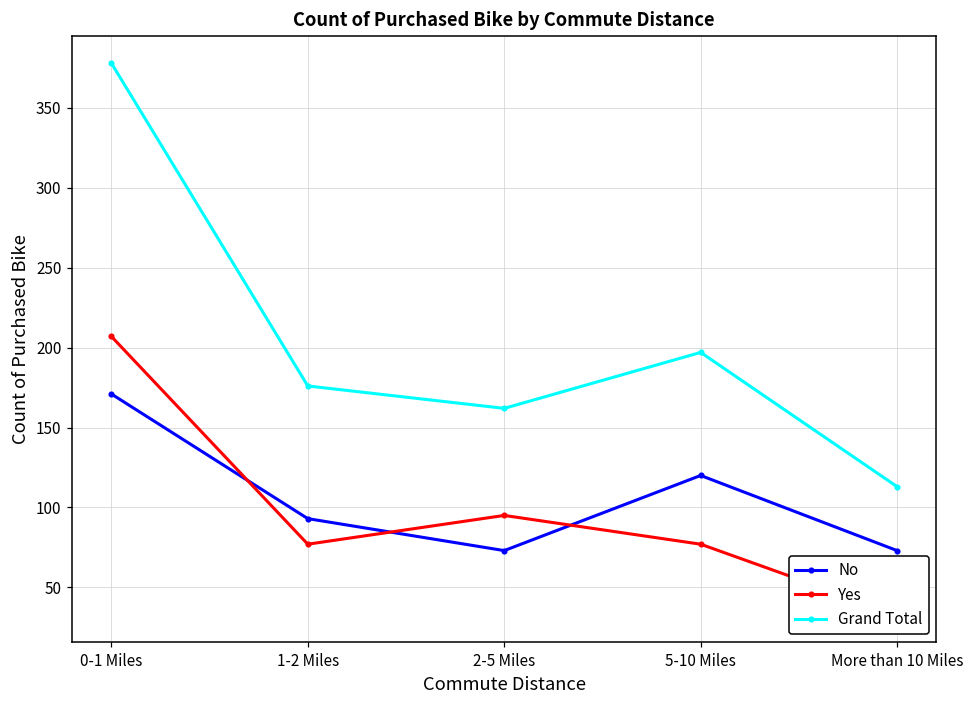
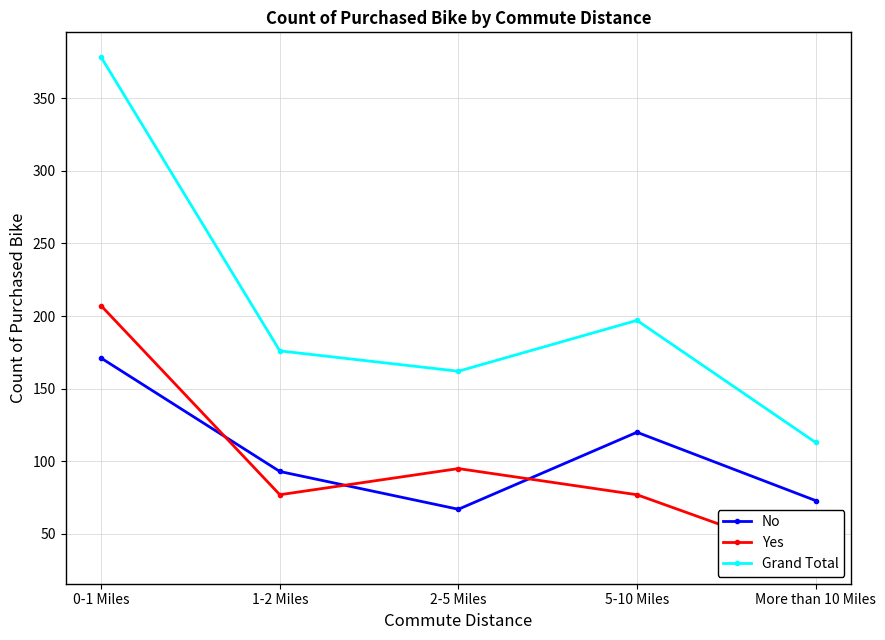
  {
    "No": {
      "0-1 Miles": 171,
      "1-2 Miles": 93,
-     "2-5 Miles": 73,
+     "2-5 Miles": 67,
      "5-10 Miles": 120,
      "More than 10 Miles": 73
    },
    "Yes": {
      "0-1 Miles": 207,
      "1-2 Miles": 77,
      "2-5 Miles": 95,
      "5-10 Miles": 77
    },
    "Grand Total": {
      "0-1 Miles": 378,
      "1-2 Miles": 176,
      "2-5 Miles": 162,
      "5-10 Miles": 197,
      "More than 10 Miles": 113
    }
  }
